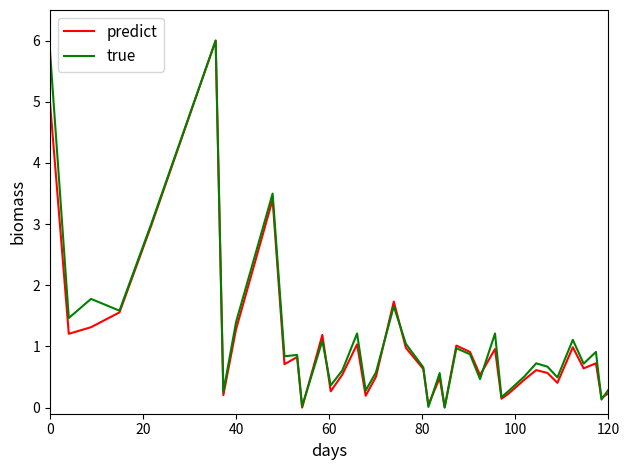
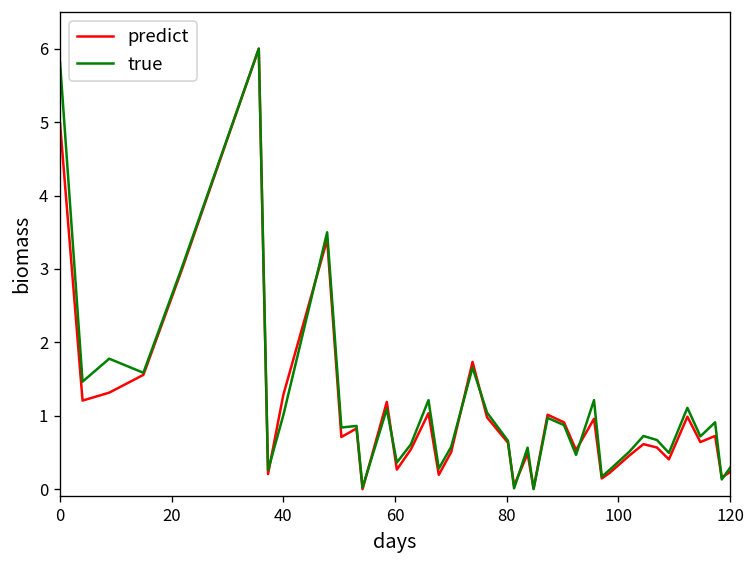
  {
    "predict": {
      "0": 5.0,
      "40": 1.3,
      "120": 0.2
    },
    "true": {
      "0": 5.8,
-     "40": 1.4,
+     "40": 1.0,
      "120": 0.3
    }
  }
